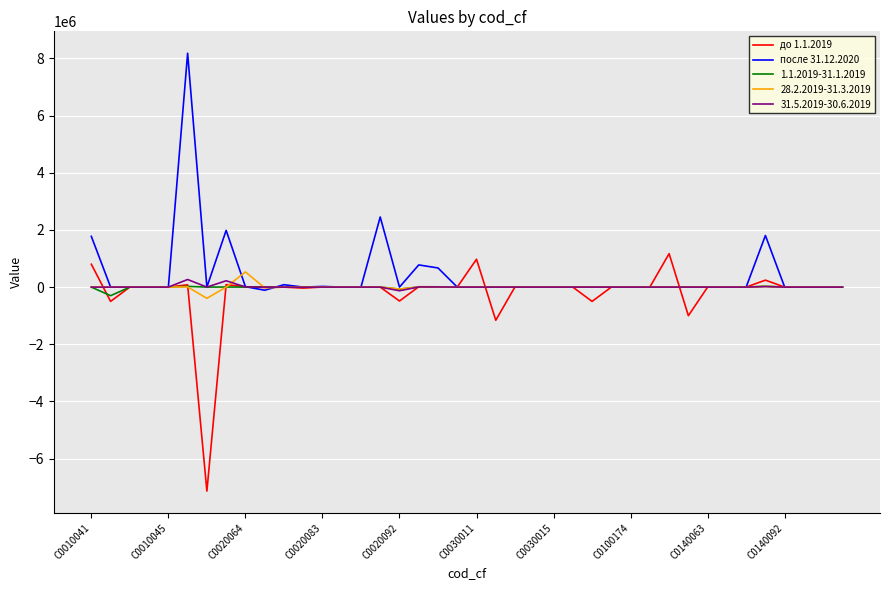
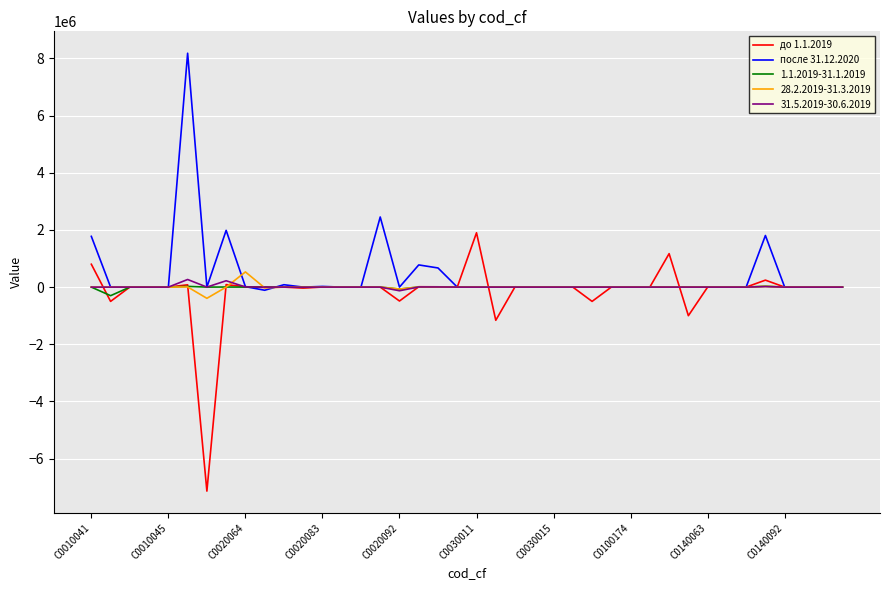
  {
    "до 1.1.2019": {
      "C0010041": 800000,
      "C0020092": -500000,
-     "C0030011": 1000000
+     "C0030011": 1900000
    },
    "после 31.12.2020": {
      "C0010041": 1800000
    },
    "28.2.2019-31.3.2019": {
      "C0020064": 500000
    }
  }
